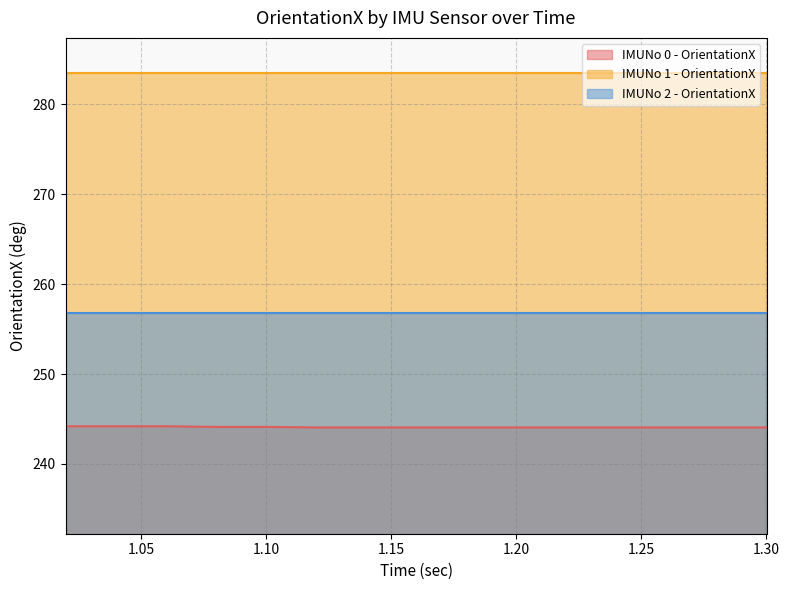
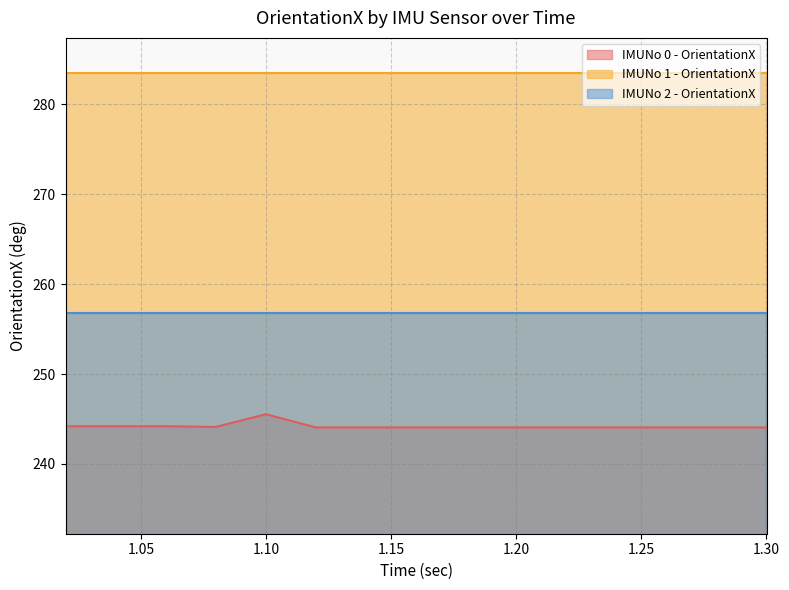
  {
    "IMUNo 0 - OrientationX": {
-     "1.10": 244,
+     "1.10": 246,
      "1.20": 244,
      "1.30": 244
    },
    "IMUNo 1 - OrientationX": {
      "1.10": 283,
      "1.20": 283,
      "1.30": 283
    },
    "IMUNo 2 - OrientationX": {
      "1.10": 257,
      "1.20": 257,
      "1.30": 257
    }
  }
